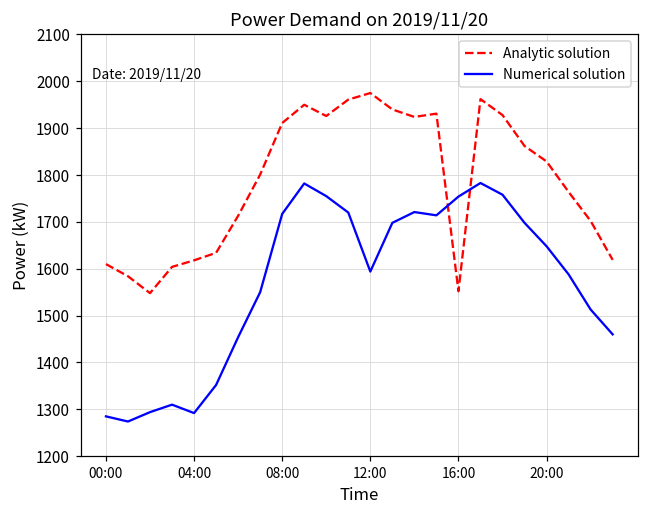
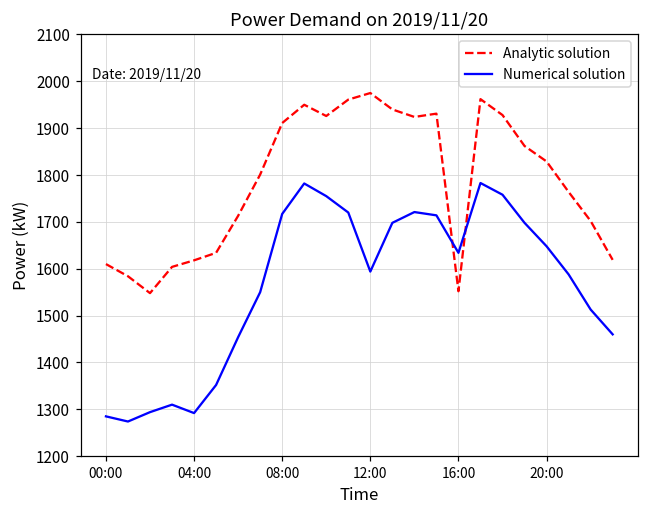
  {
    "Analytic solution": {
      "00:00": 1610,
      "04:00": 1620,
      "08:00": 1910,
      "12:00": 1980,
      "16:00": 1550,
      "20:00": 1830
    },
    "Numerical solution": {
      "00:00": 1290,
      "04:00": 1290,
      "08:00": 1720,
      "12:00": 1590,
-     "16:00": 1750,
+     "16:00": 1630,
      "20:00": 1650
    }
  }
